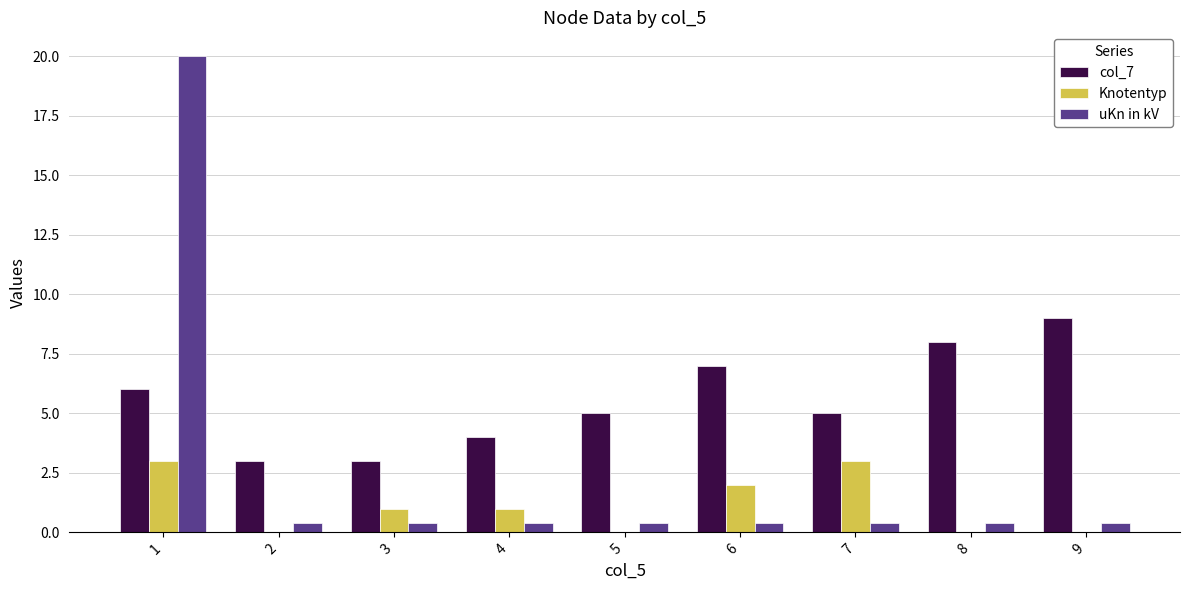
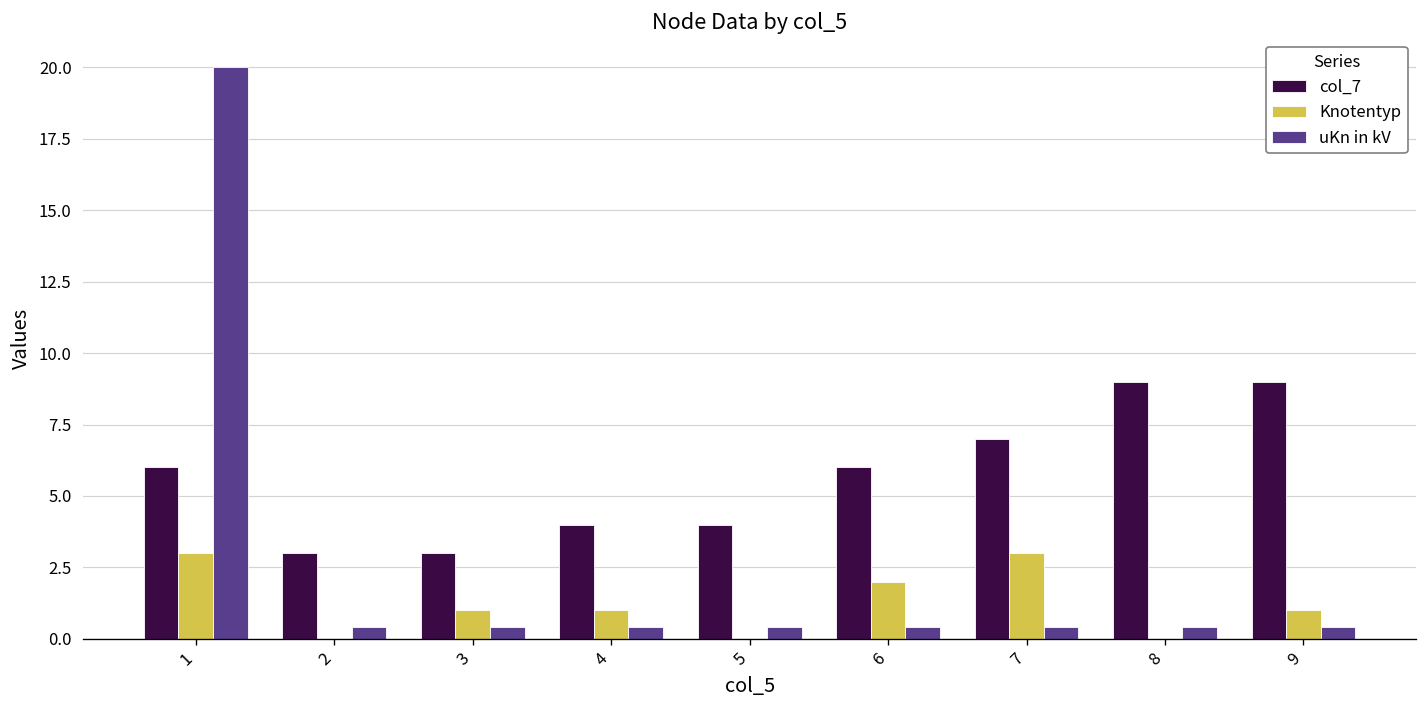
  {
    "col_7": {
      "1": 6,
      "2": 3,
      "3": 3,
      "4": 4,
-     "5": 5,
-     "6": 7,
-     "7": 5,
-     "8": 8,
+     "5": 4,
+     "6": 6,
+     "7": 7,
+     "8": 9,
      "9": 9
    },
    "Knotentyp": {
      "1": 3,
      "2": 0,
      "3": 1,
      "4": 1,
      "5": 0,
      "6": 2,
      "7": 3,
      "8": 0,
-     "9": 0
+     "9": 1
    },
    "uKn in kV": {
      "1": 20,
      "2": 0.4,
      "3": 0.4,
      "4": 0.4,
      "5": 0.4,
      "6": 0.4,
      "7": 0.4,
      "8": 0.4,
      "9": 0.4
    }
  }
